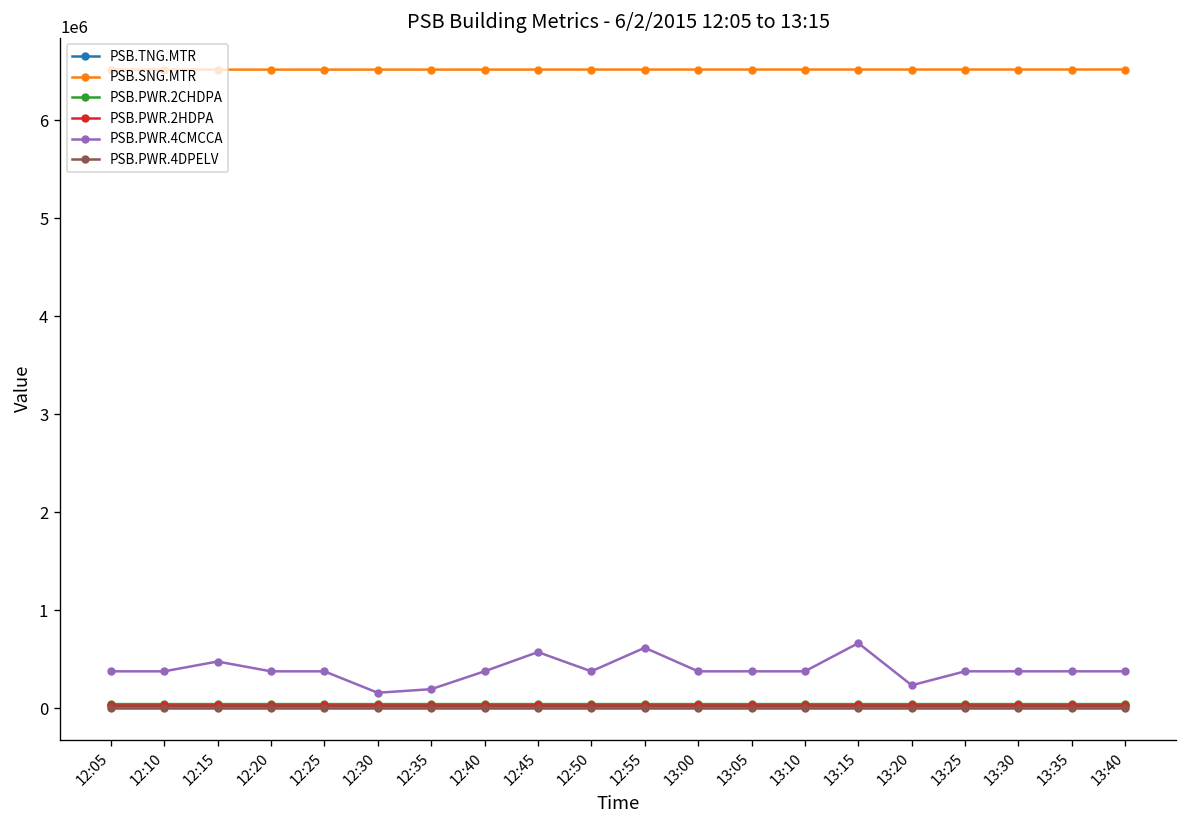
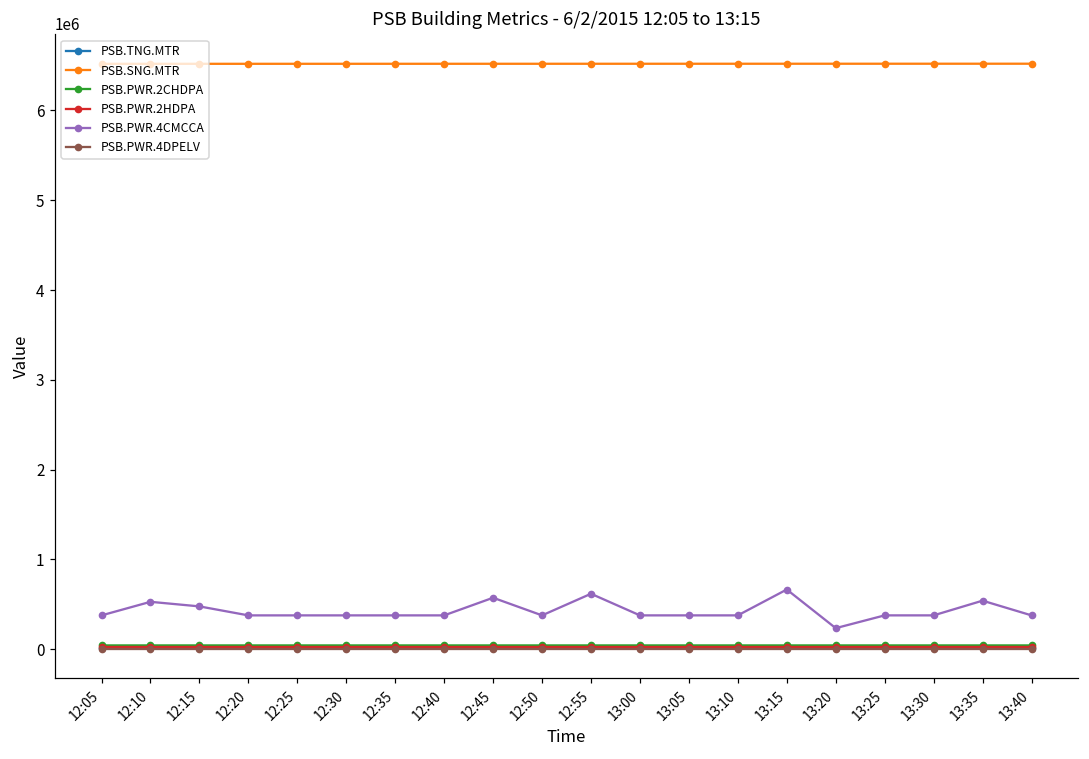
  {
    "PSB.SNG.MTR": {
      "12:20": 6500000,
      "12:25": 6500000,
      "12:30": 6500000,
      "12:35": 6500000,
      "12:40": 6500000,
      "12:45": 6500000,
      "12:50": 6500000,
      "12:55": 6500000,
      "13:00": 6500000,
      "13:05": 6500000,
      "13:10": 6500000,
      "13:15": 6500000,
      "13:20": 6500000,
      "13:25": 6500000,
      "13:30": 6500000,
      "13:35": 6500000,
      "13:40": 6500000
    },
    "PSB.PWR.4CMCCA": {
      "12:05": 400000,
-     "12:10": 400000,
+     "12:10": 500000,
      "12:15": 500000,
      "12:20": 400000,
      "12:25": 400000,
-     "12:30": 200000,
-     "12:35": 200000,
+     "12:30": 400000,
+     "12:35": 400000,
      "12:40": 400000,
      "12:45": 600000,
      "12:50": 400000,
      "12:55": 600000,
      "13:00": 400000,
      "13:05": 400000,
      "13:10": 400000,
      "13:15": 700000,
      "13:20": 200000,
      "13:25": 400000,
      "13:30": 400000,
-     "13:35": 400000,
+     "13:35": 500000,
      "13:40": 400000
    }
  }
